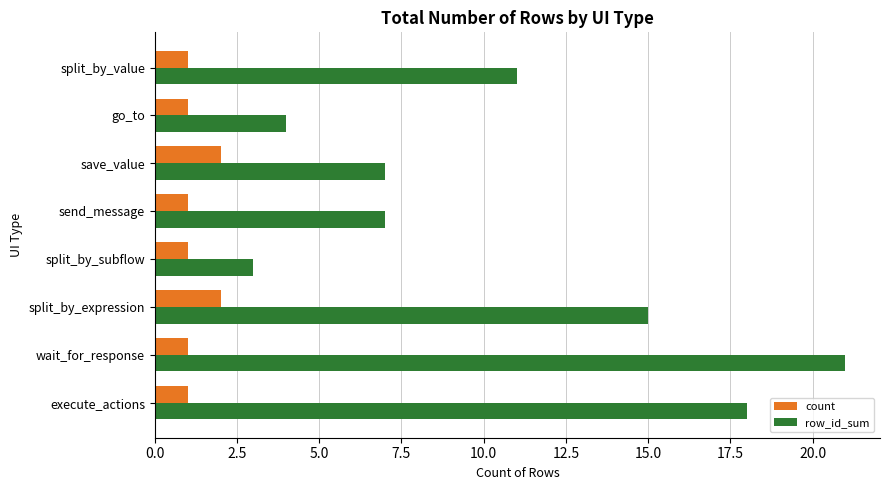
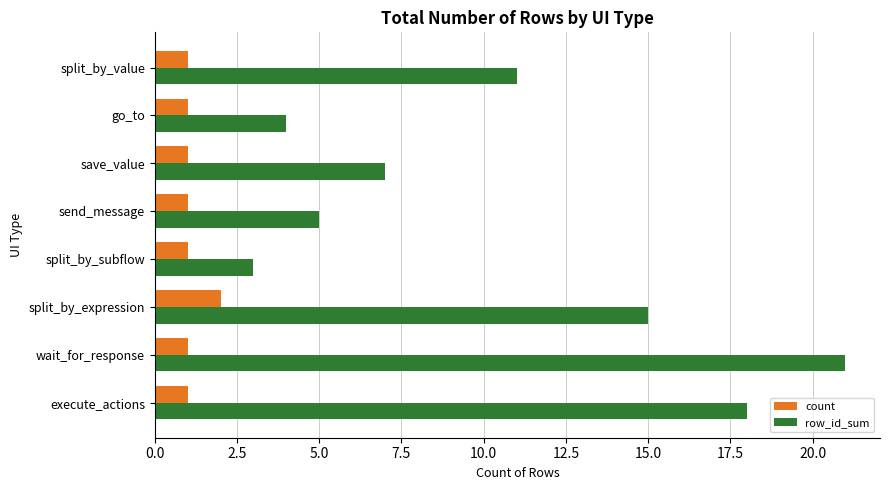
  {
    "count": {
      "split_by_value": 1,
      "go_to": 1,
-     "save_value": 2,
+     "save_value": 1,
      "send_message": 1,
      "split_by_subflow": 1,
      "split_by_expression": 2,
      "wait_for_response": 1,
      "execute_actions": 1
    },
    "row_id_sum": {
      "split_by_value": 11,
      "go_to": 4,
      "save_value": 7,
-     "send_message": 7,
+     "send_message": 5,
      "split_by_subflow": 3,
      "split_by_expression": 15,
      "wait_for_response": 21,
      "execute_actions": 18
    }
  }
